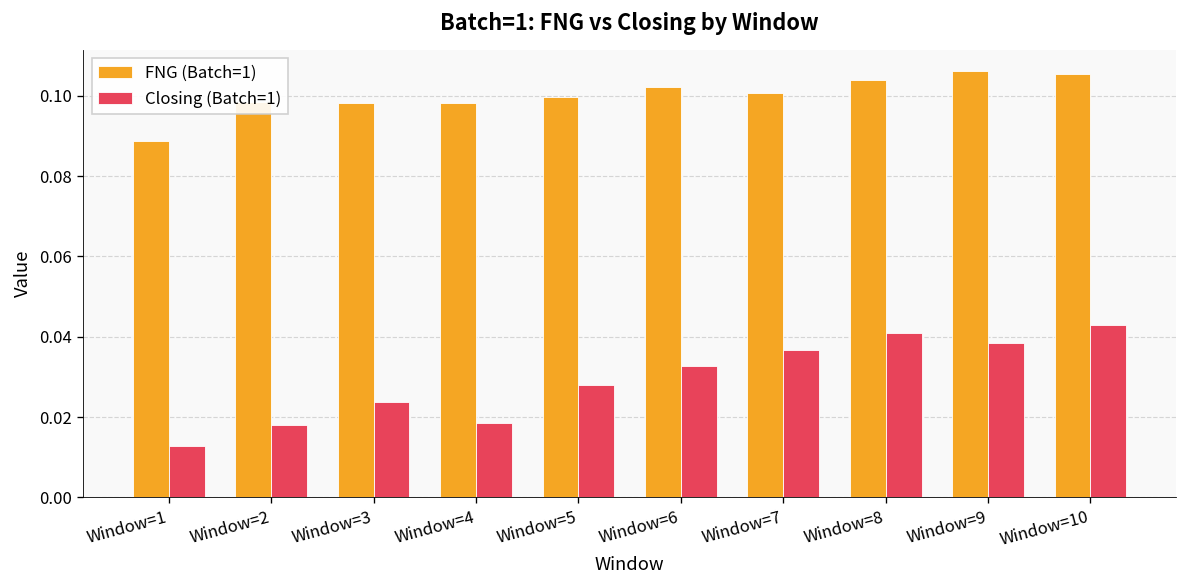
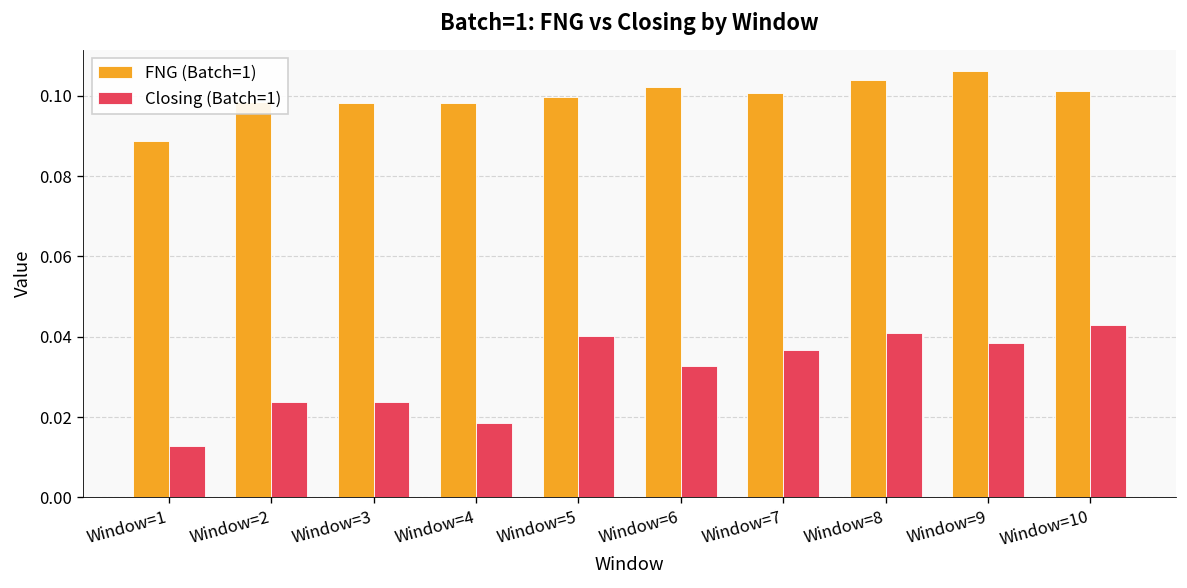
  {
    "FNG (Batch=1)": {
      "Window=1": 0.089,
      "Window=3": 0.098,
      "Window=4": 0.098,
      "Window=5": 0.100,
      "Window=6": 0.102,
      "Window=7": 0.101,
      "Window=8": 0.104,
      "Window=9": 0.106,
-     "Window=10": 0.105
+     "Window=10": 0.101
    },
    "Closing (Batch=1)": {
      "Window=1": 0.013,
-     "Window=2": 0.018,
+     "Window=2": 0.024,
      "Window=3": 0.024,
      "Window=4": 0.018,
-     "Window=5": 0.028,
+     "Window=5": 0.040,
      "Window=6": 0.033,
      "Window=7": 0.037,
      "Window=8": 0.041,
      "Window=9": 0.039,
      "Window=10": 0.043
    }
  }
